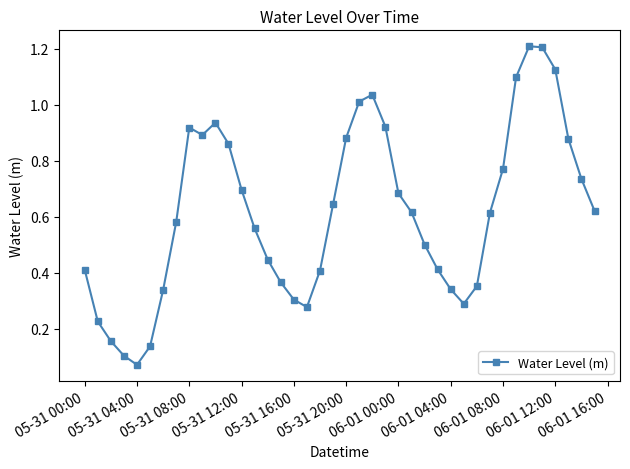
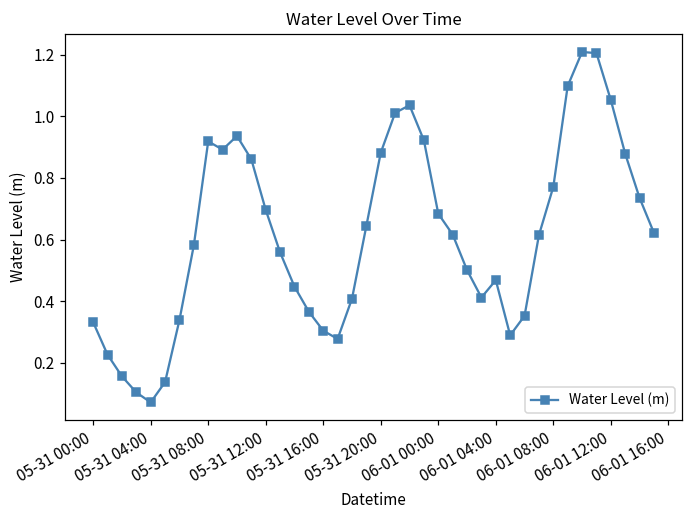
  {
-   "05-31 00:00": 0.41,
+   "05-31 00:00": 0.33,
    "05-31 04:00": 0.07,
    "05-31 08:00": 0.92,
    "05-31 12:00": 0.70,
    "05-31 16:00": 0.30,
    "05-31 20:00": 0.88,
    "06-01 00:00": 0.68,
-   "06-01 04:00": 0.34,
+   "06-01 04:00": 0.47,
    "06-01 08:00": 0.77,
-   "06-01 12:00": 1.13
+   "06-01 12:00": 1.05
  }
